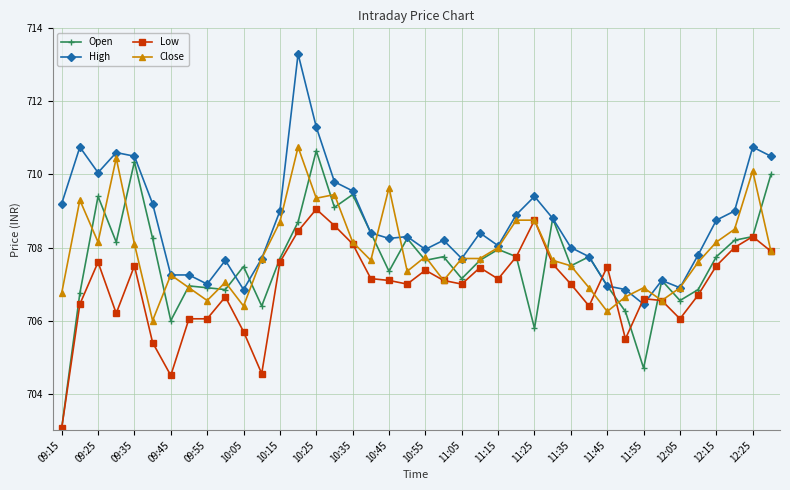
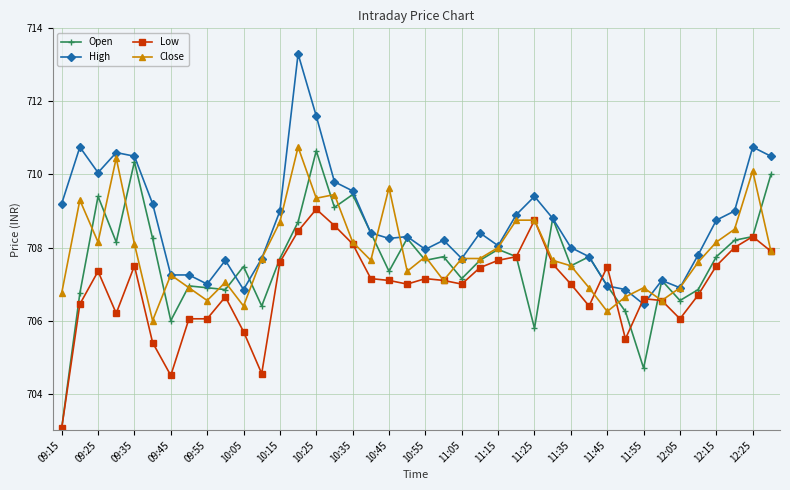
  {
    "Open": {
      "09:25": 709.4,
      "09:35": 710.4,
      "09:45": 706.0,
      "09:55": 706.9,
      "10:05": 707.5,
      "10:15": 707.7,
      "10:25": 710.7,
      "10:35": 709.5,
      "10:45": 707.4,
      "10:55": 707.7,
      "11:05": 707.2,
      "11:25": 705.8,
      "11:55": 704.7,
      "12:05": 706.6,
      "12:15": 707.8
    },
    "High": {
      "09:15": 709.2,
      "09:25": 710.1,
      "09:35": 710.5,
      "09:55": 707.0,
      "10:05": 706.9,
      "10:15": 709.0,
-     "10:25": 711.3,
+     "10:25": 711.6,
      "10:35": 709.6,
      "10:45": 708.3,
      "10:55": 708.0,
      "11:25": 709.4,
      "11:35": 708.0,
      "11:55": 706.5,
      "12:15": 708.8,
      "12:25": 710.8
    },
    "Low": {
-     "09:25": 707.6,
+     "09:25": 707.4,
      "09:35": 707.5,
      "09:45": 704.5,
      "09:55": 706.1,
      "10:05": 705.7,
      "10:15": 707.6,
      "10:25": 709.1,
      "10:45": 707.1,
-     "10:55": 707.4,
+     "10:55": 707.2,
      "11:05": 707.0,
-     "11:15": 707.1,
+     "11:15": 707.7,
      "11:35": 707.0,
      "11:45": 707.5,
      "11:55": 706.6,
      "12:05": 706.1,
      "12:15": 707.5
    },
    "Close": {
      "09:15": 706.8,
      "09:25": 708.2,
      "09:35": 708.1,
      "09:55": 706.6,
      "10:05": 706.4,
      "10:15": 708.7,
      "10:25": 709.4,
      "10:45": 709.6,
      "10:55": 707.8,
      "11:45": 706.3,
      "11:55": 706.9,
      "12:15": 708.2,
      "12:25": 710.1
    }
  }
